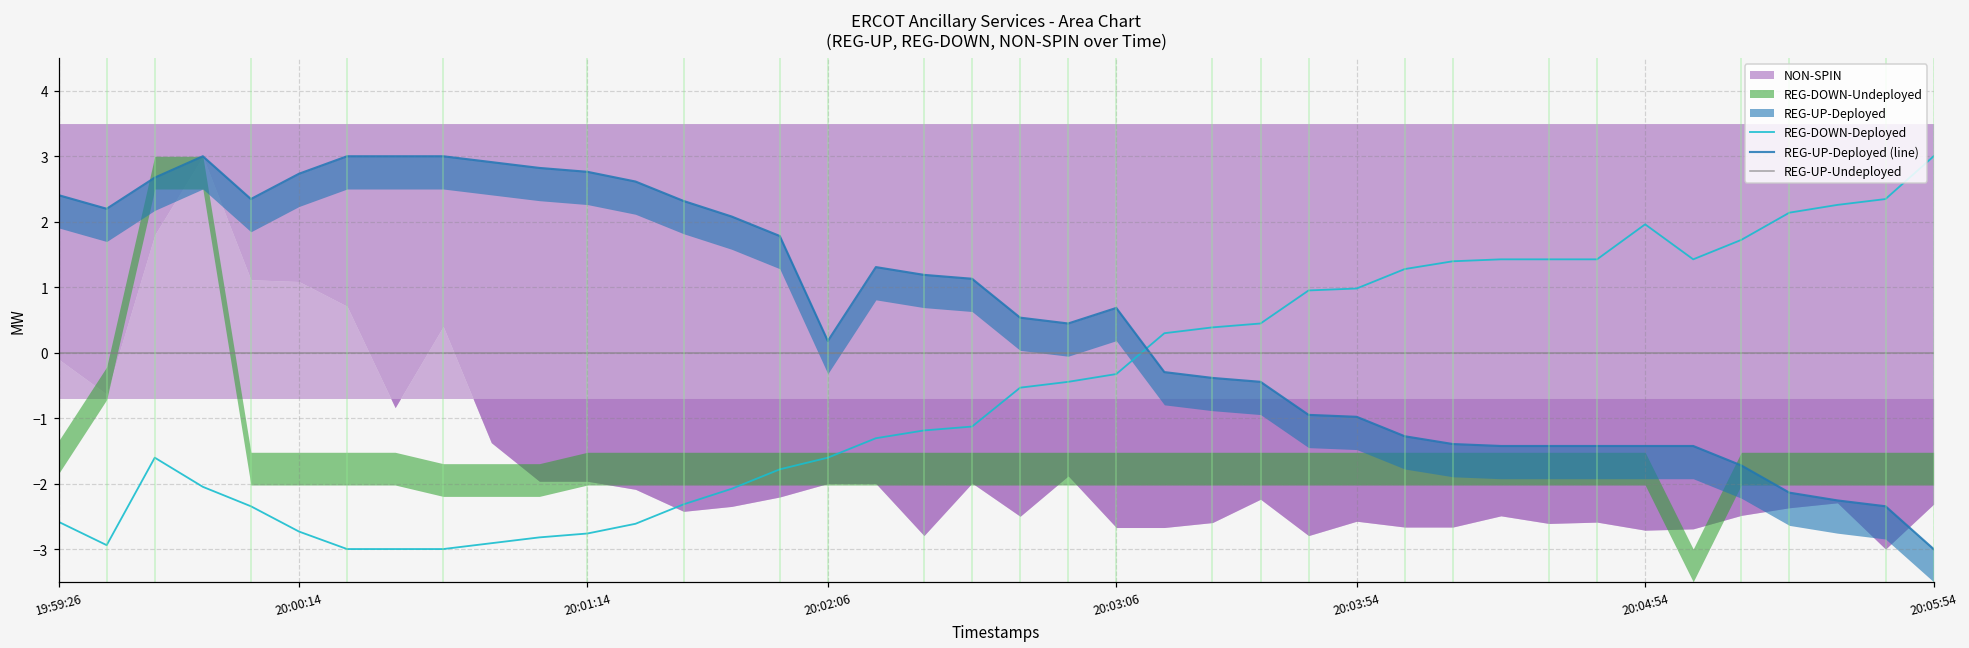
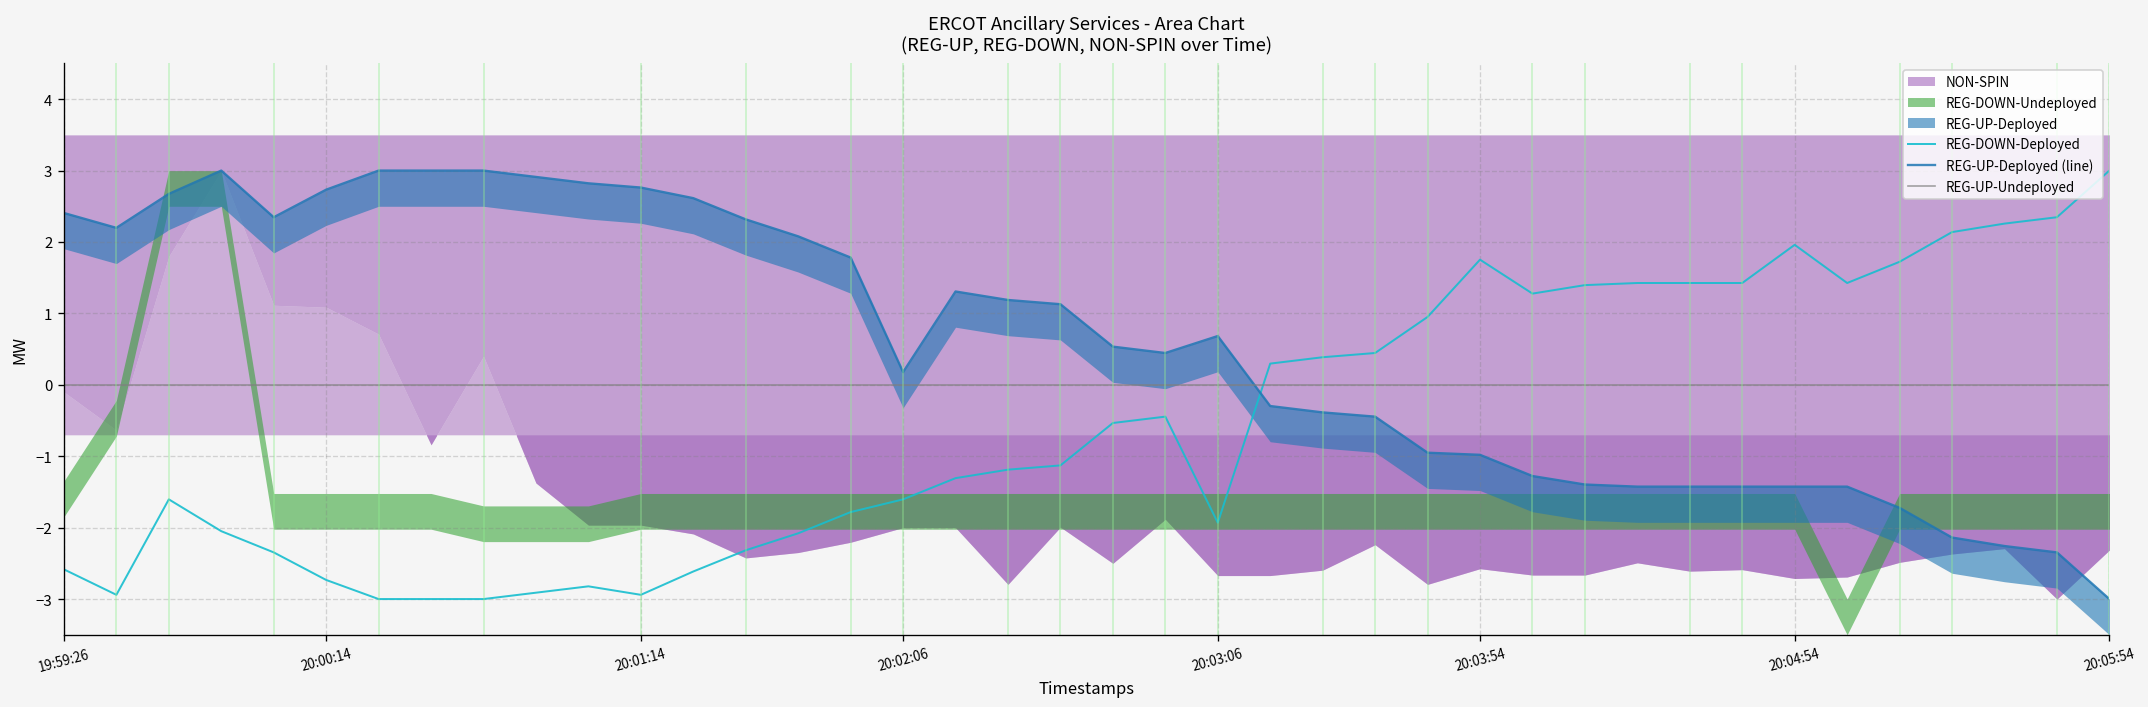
  {
    "REG-DOWN-Deployed": {
      "19:59:26": -2.6,
      "20:00:14": -2.7,
-     "20:01:14": -2.8,
+     "20:01:14": -2.9,
      "20:02:06": -1.6,
-     "20:03:06": -0.3,
-     "20:03:54": 1.0,
+     "20:03:06": -1.9,
+     "20:03:54": 1.8,
      "20:04:54": 2.0,
      "20:05:54": 3.0
    },
    "REG-UP-Deployed": {
      "19:59:26": 2.4,
      "20:00:14": 2.7,
      "20:01:14": 2.8,
      "20:02:06": 0.2,
      "20:03:06": 0.7,
      "20:03:54": -1.0,
      "20:04:54": -1.4,
      "20:05:54": -3.0
    },
    "REG-UP-Undeployed": {
      "19:59:26": 0.0,
      "20:00:14": 0.0,
      "20:01:14": 0.0,
      "20:02:06": 0.0,
      "20:03:06": 0.0,
      "20:03:54": 0.0,
      "20:04:54": 0.0,
      "20:05:54": 0.0
    }
  }
